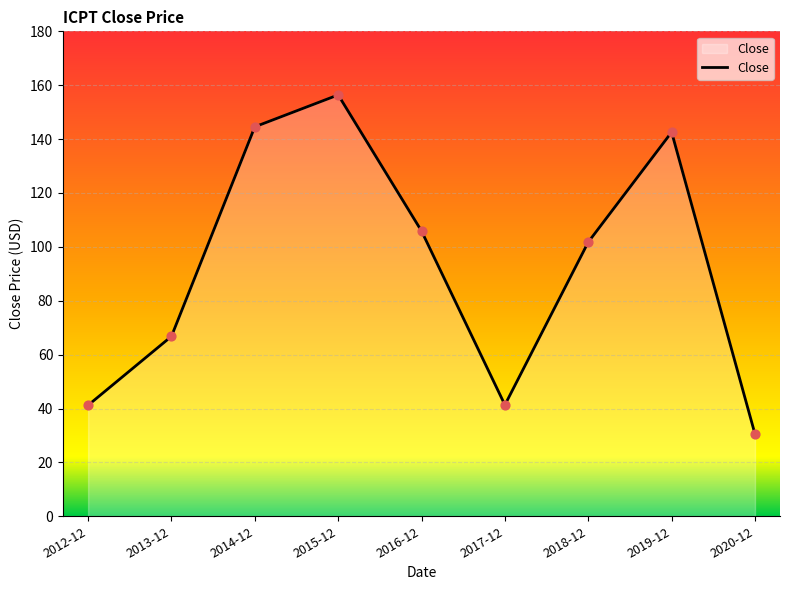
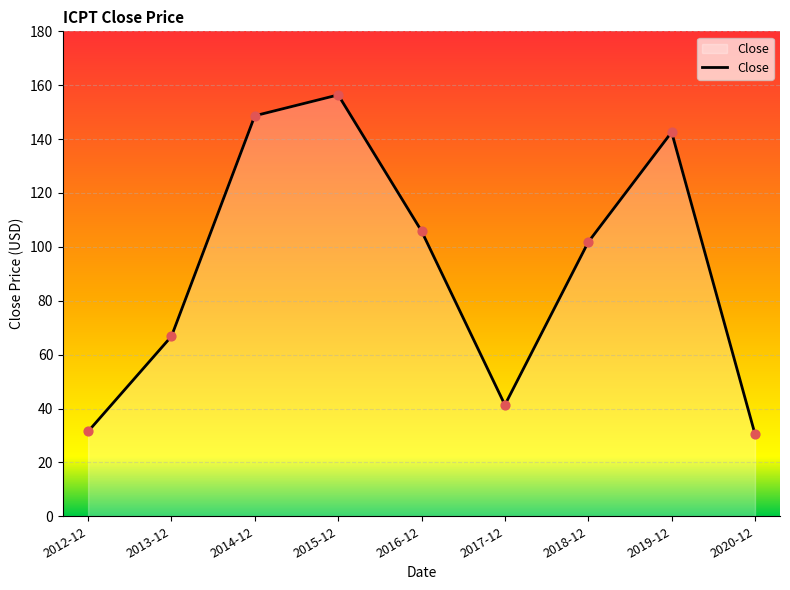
  {
-   "2012-12": 41,
+   "2012-12": 31,
    "2013-12": 67,
-   "2014-12": 145,
+   "2014-12": 149,
    "2015-12": 156,
    "2016-12": 106,
    "2017-12": 41,
    "2018-12": 102,
    "2019-12": 143,
    "2020-12": 30
  }
